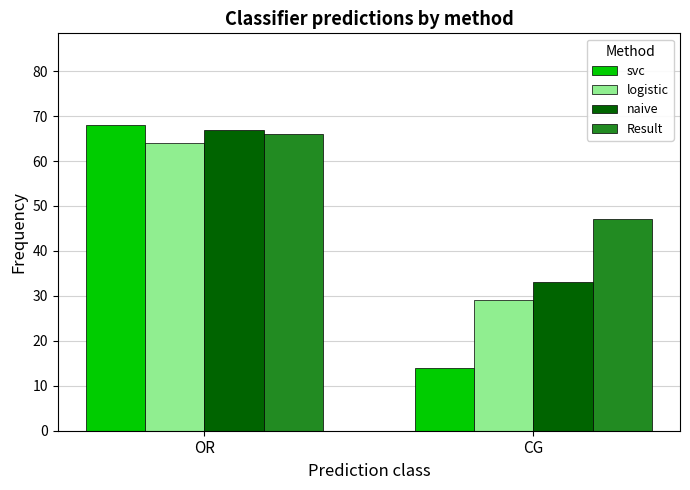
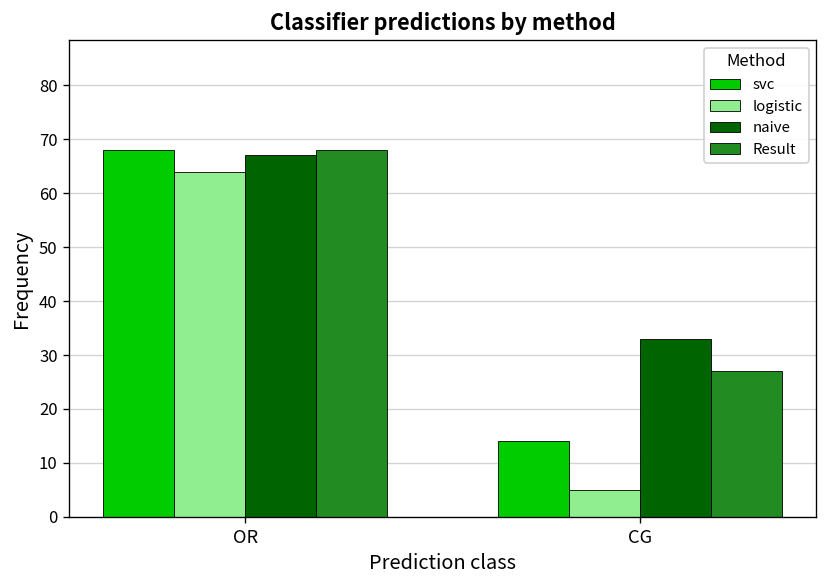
  {
    "svc": {
      "OR": 68,
      "CG": 14
    },
    "logistic": {
      "OR": 64,
-     "CG": 29
+     "CG": 5
    },
    "naive": {
      "OR": 67,
      "CG": 33
    },
    "Result": {
-     "OR": 66,
-     "CG": 47
+     "OR": 68,
+     "CG": 27
    }
  }
